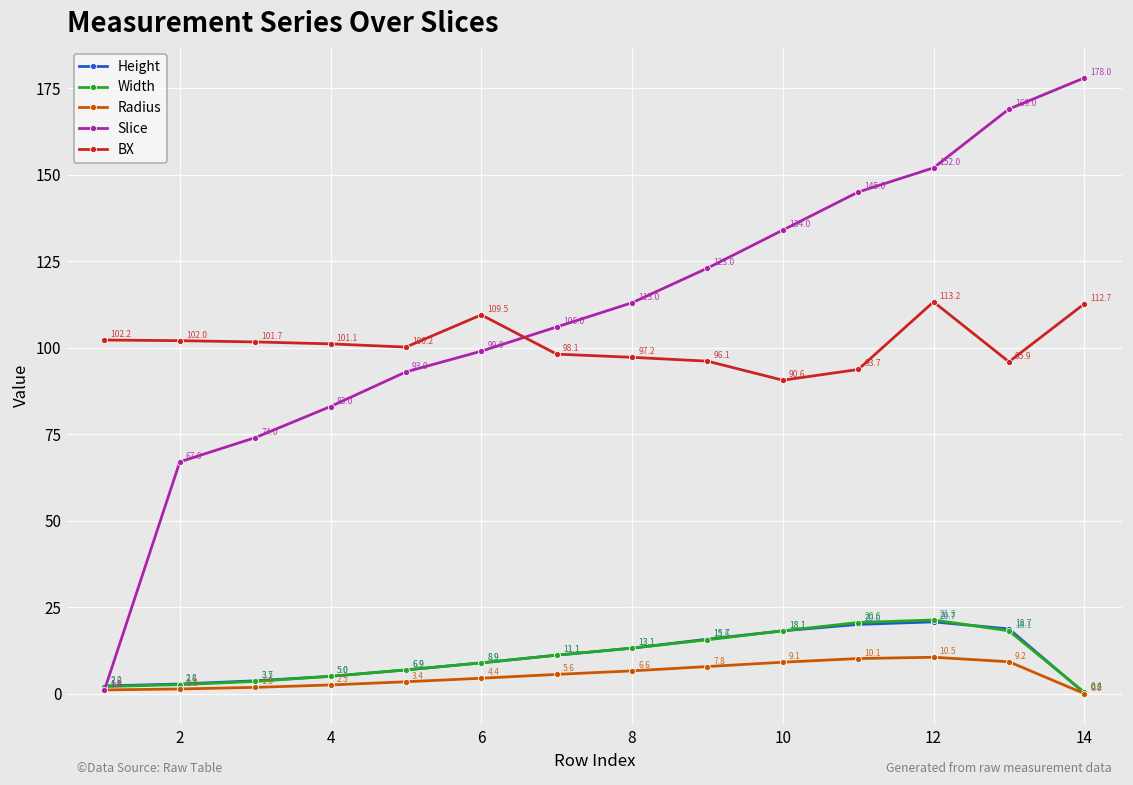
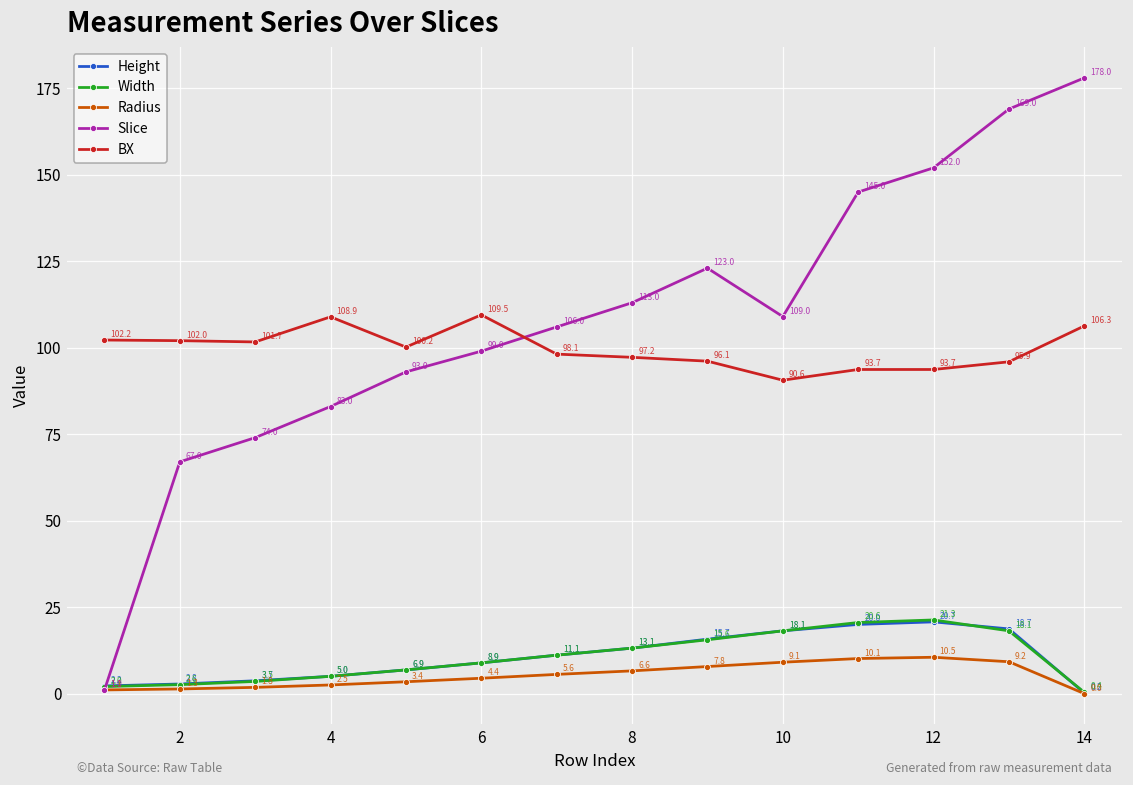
  {
    "Radius": {
      "4": 2.5,
      "6": 4.4,
      "8": 6.6,
      "10": 9.1,
      "12": 10.5
    },
    "Slice": {
      "2": 67.0,
      "4": 83.0,
      "6": 99.0,
      "8": 113.0,
-     "10": 134.0,
+     "10": 109.0,
      "12": 152.0,
      "14": 178.0
    },
    "BX": {
      "2": 102.0,
-     "4": 101.1,
+     "4": 108.9,
      "6": 109.5,
      "8": 97.2,
      "10": 90.6,
-     "12": 113.2,
-     "14": 112.7
+     "12": 93.7,
+     "14": 106.3
    }
  }
